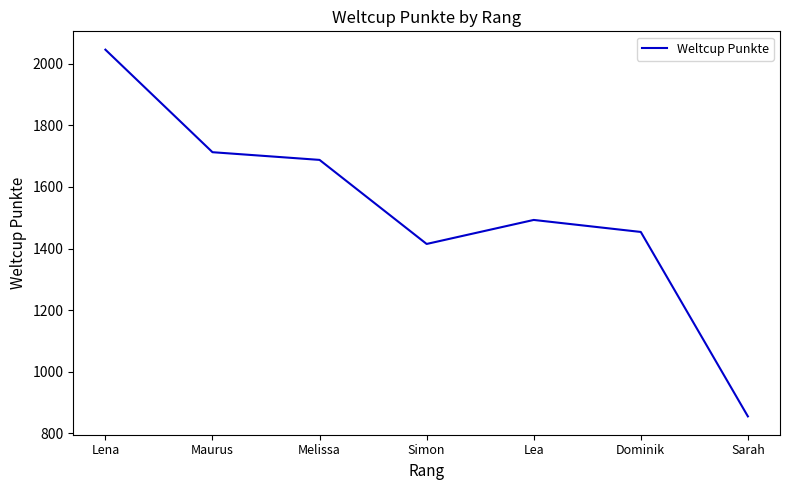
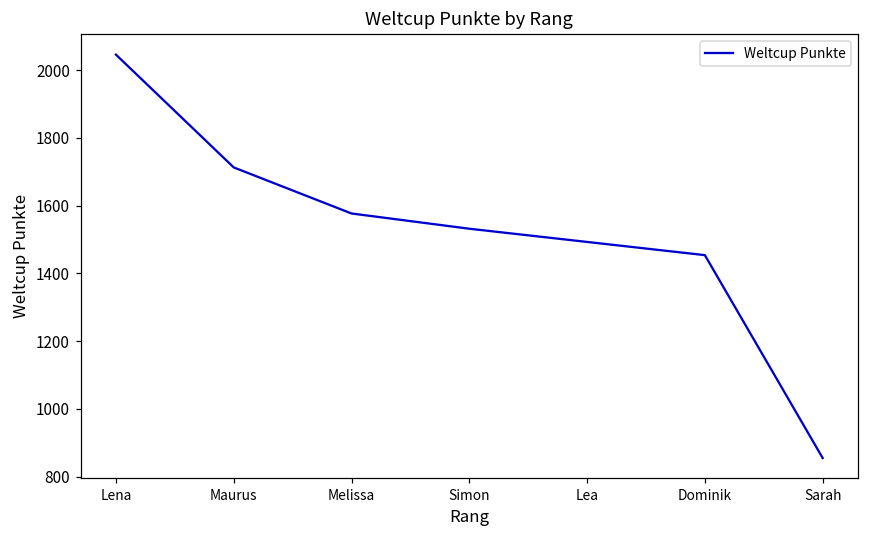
  {
    "Lena": 2050,
    "Maurus": 1710,
-   "Melissa": 1690,
-   "Simon": 1420,
+   "Melissa": 1580,
+   "Simon": 1530,
    "Lea": 1490,
    "Dominik": 1450,
    "Sarah": 860
  }
